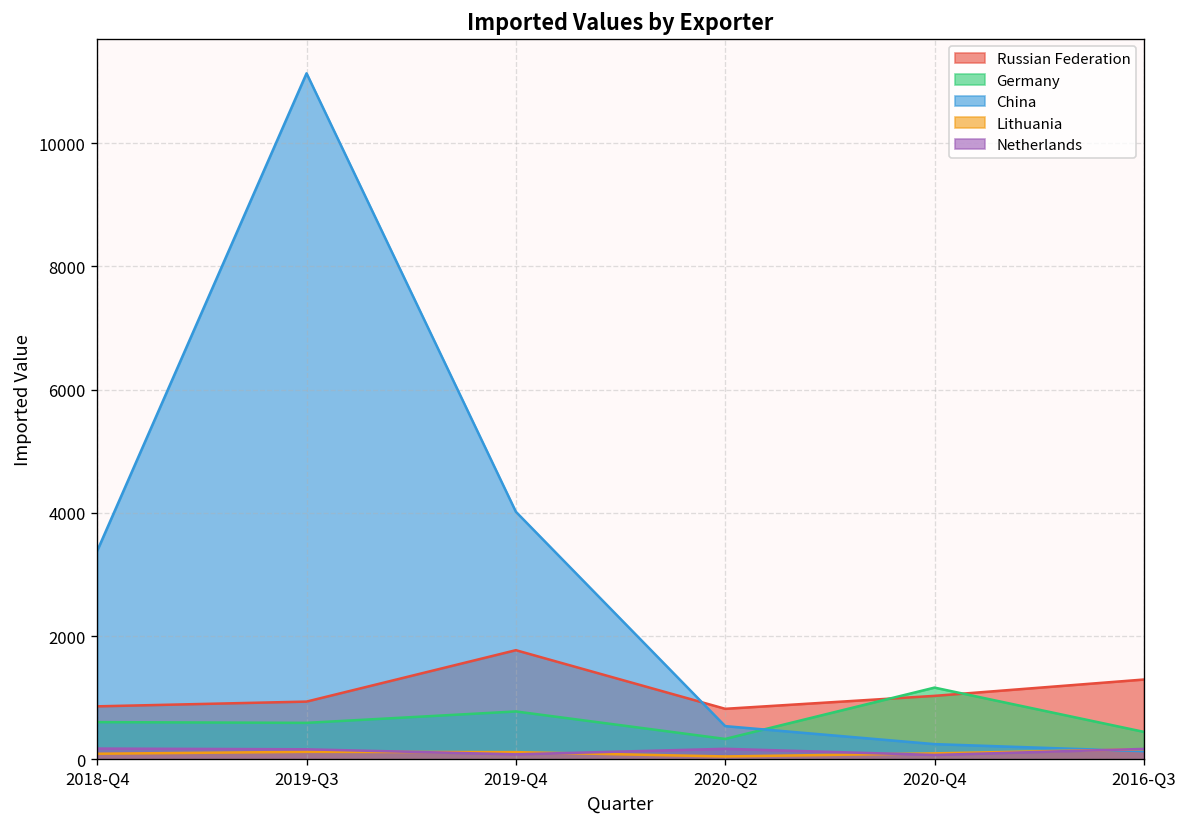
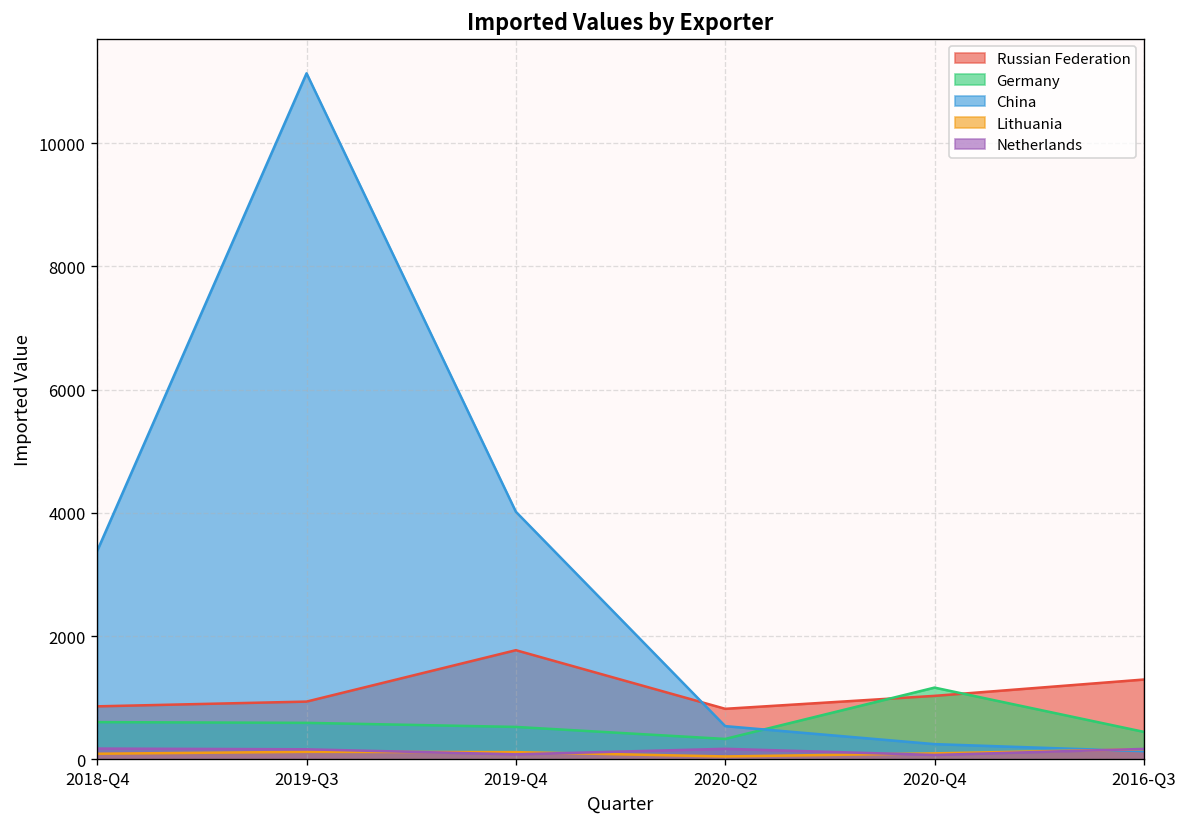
  {
    "Russian Federation": {
      "2018-Q4": 900,
      "2019-Q3": 900,
      "2019-Q4": 1800,
      "2020-Q2": 800,
      "2020-Q4": 1000,
      "2016-Q3": 1300
    },
    "Germany": {
      "2018-Q4": 600,
      "2019-Q3": 600,
-     "2019-Q4": 800,
+     "2019-Q4": 500,
      "2020-Q2": 300,
      "2020-Q4": 1200,
      "2016-Q3": 400
    },
    "China": {
      "2018-Q4": 3400,
      "2019-Q3": 11100,
      "2019-Q4": 4000,
      "2020-Q2": 500,
      "2020-Q4": 200
    },
    "Lithuania": {
      "2018-Q4": 100,
      "2020-Q2": 0
    },
    "Netherlands": {
      "2018-Q4": 200,
      "2020-Q2": 200
    }
  }
